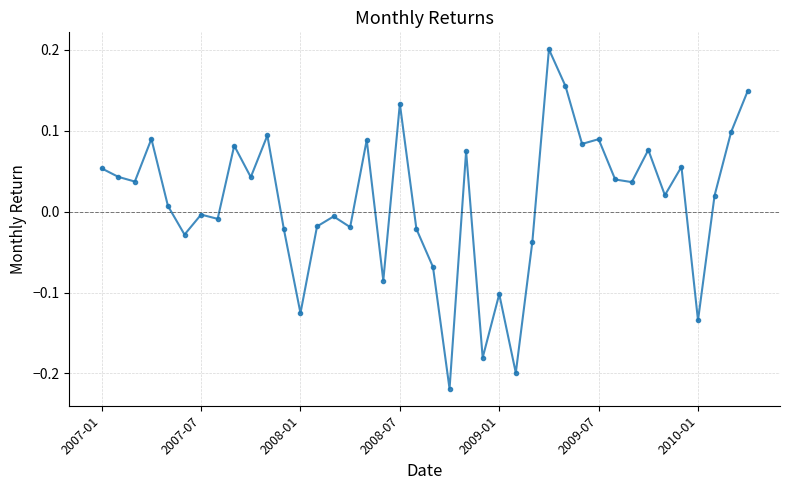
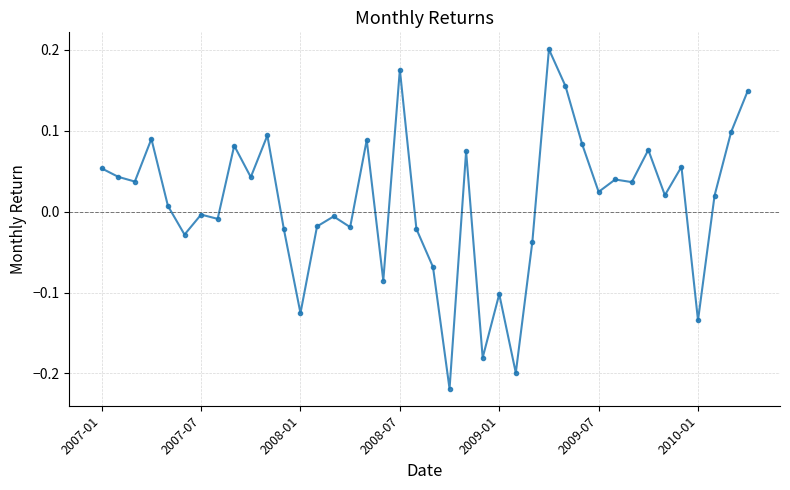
  {
    "2007-01": 0.05,
    "2007-07": 0.00,
    "2008-01": -0.13,
-   "2008-07": 0.13,
+   "2008-07": 0.18,
    "2009-01": -0.10,
-   "2009-07": 0.09,
+   "2009-07": 0.02,
    "2010-01": -0.13
  }
